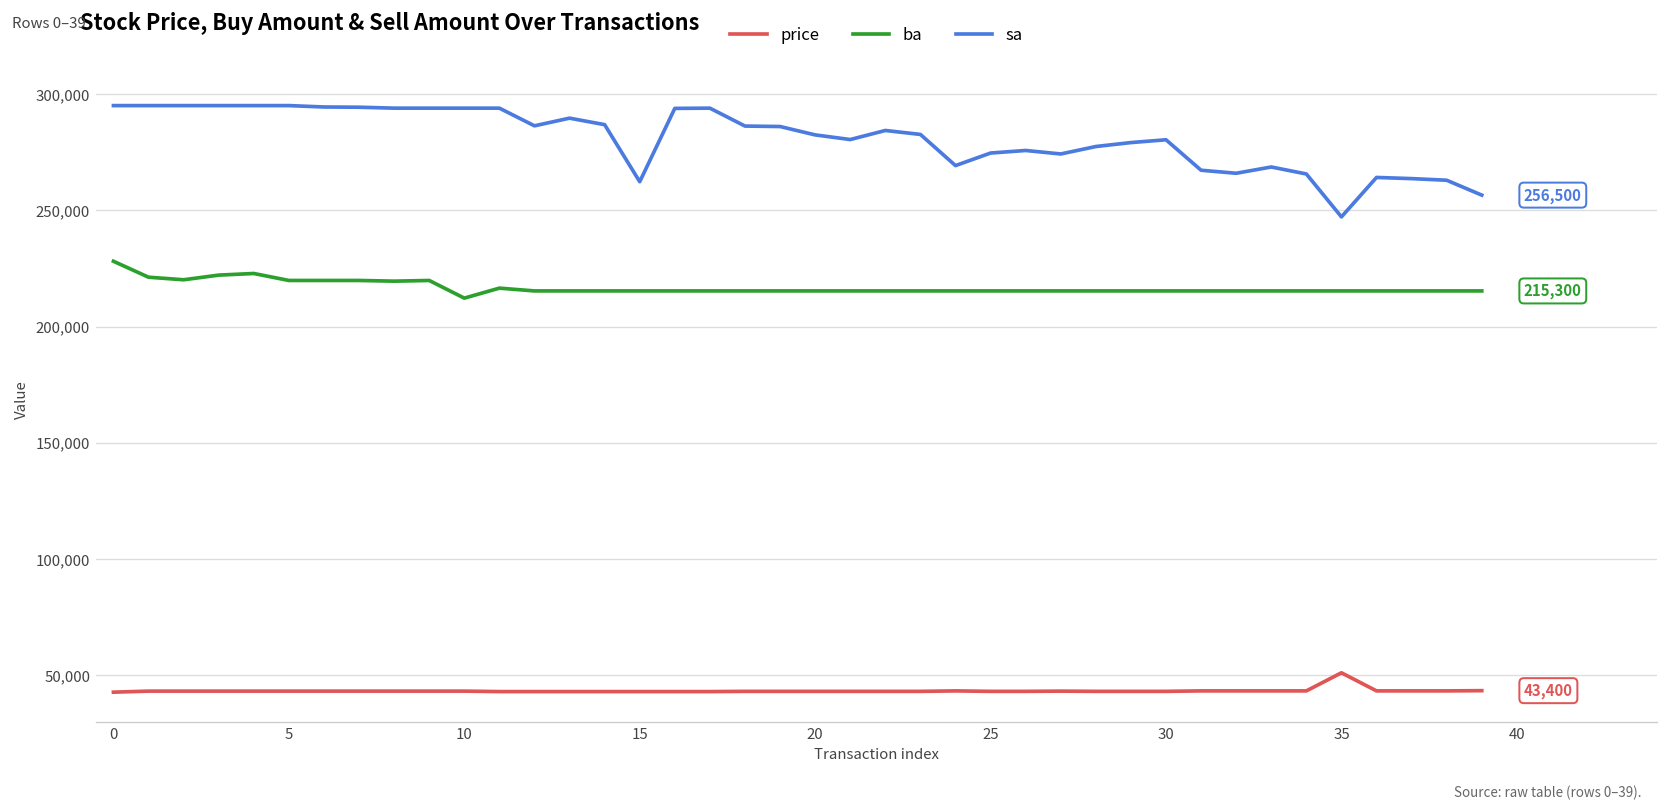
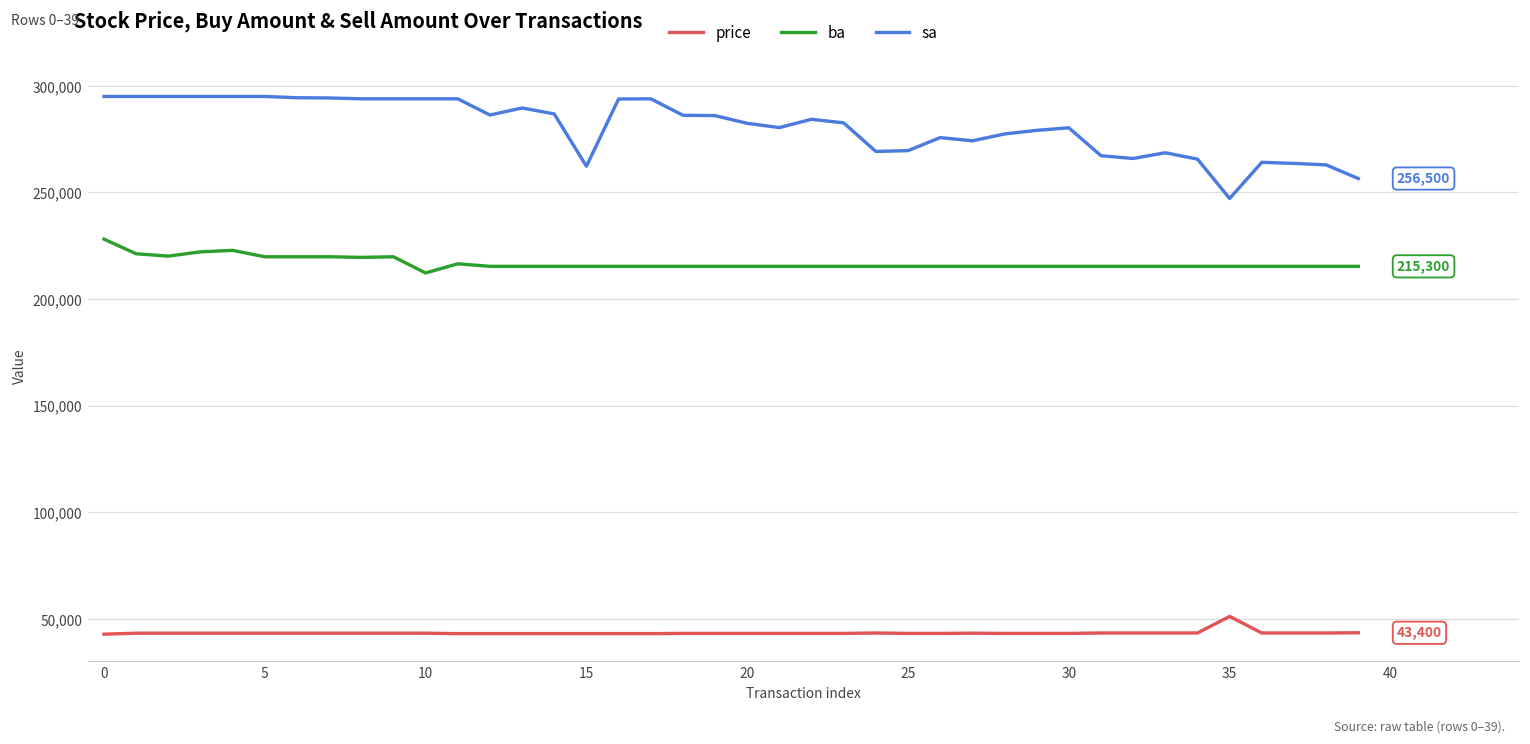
  {
    "price": {
      "0": "43,000",
      "5": "43,000",
      "10": "43,000",
      "15": "43,000",
      "20": "43,000",
      "25": "43,000",
      "30": "43,000",
      "35": "51,000"
    },
    "ba": {
      "0": "228,000",
      "5": "220,000",
      "10": "212,000",
      "15": "215,000",
      "20": "215,000",
      "25": "215,000",
      "30": "215,000",
      "35": "215,000"
    },
    "sa": {
      "0": "295,000",
      "5": "295,000",
      "10": "294,000",
      "15": "262,000",
      "20": "282,000",
-     "25": "275,000",
+     "25": "270,000",
      "30": "280,000",
      "35": "247,000"
    }
  }
